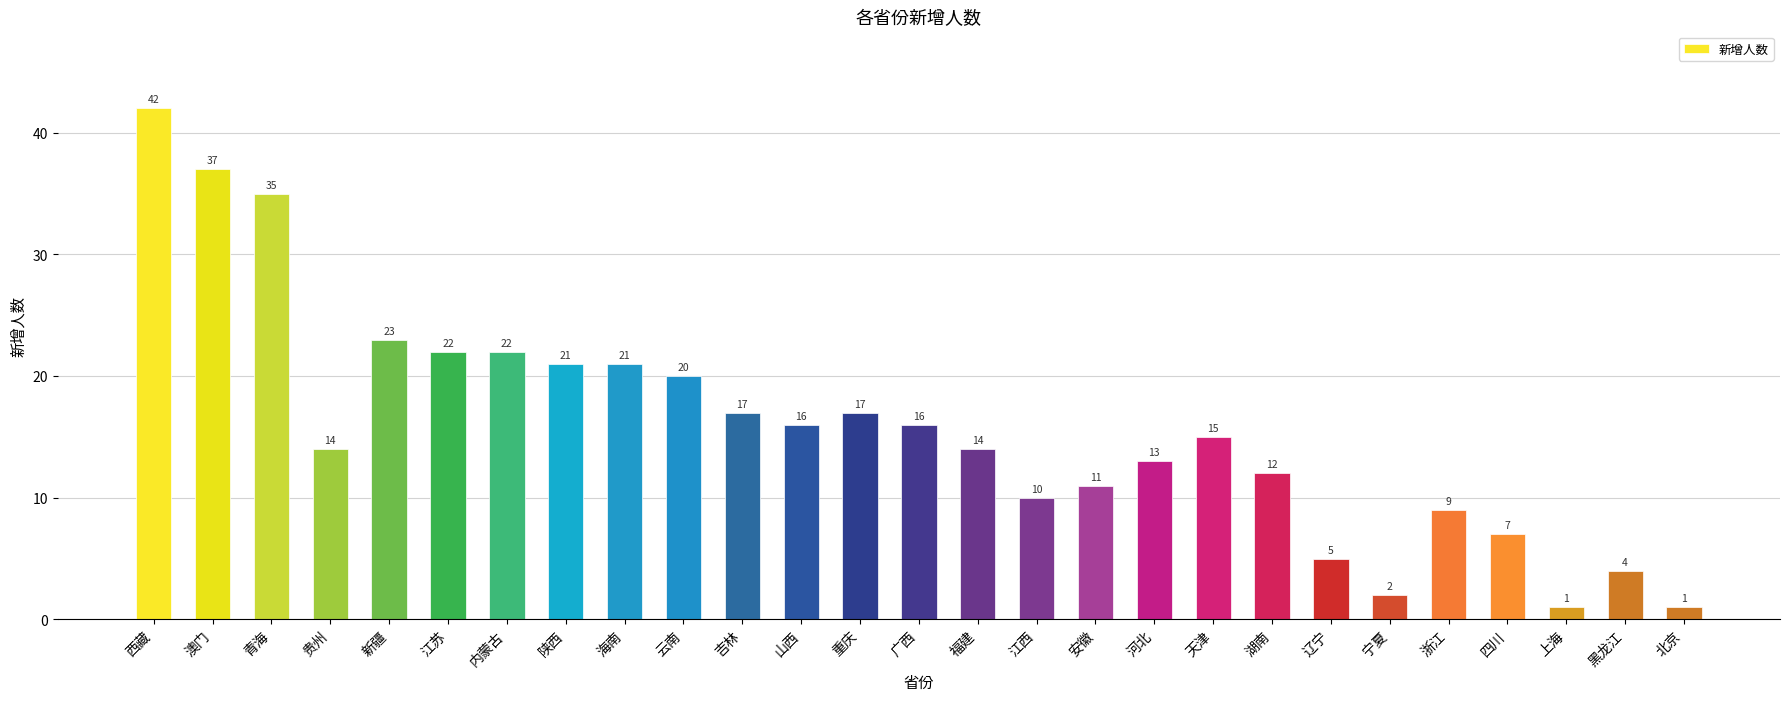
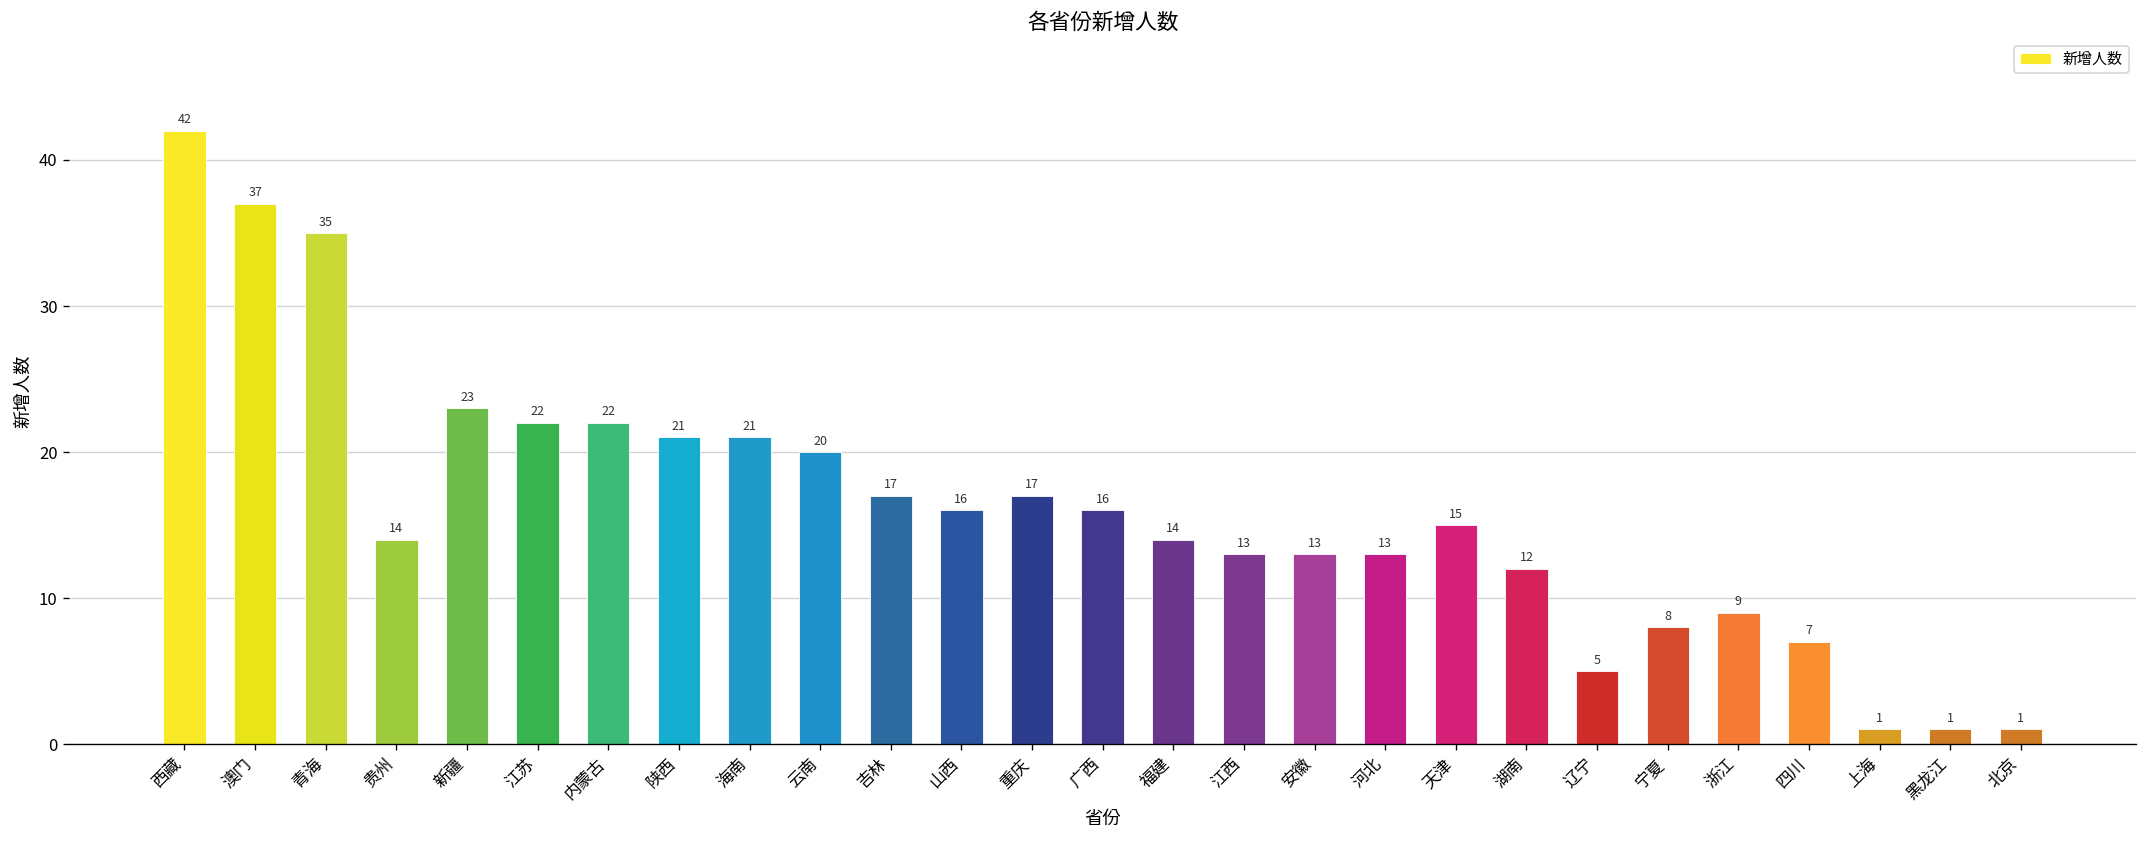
  {
    "西藏": 42,
    "澳门": 37,
    "青海": 35,
    "贵州": 14,
    "新疆": 23,
    "江苏": 22,
    "内蒙古": 22,
    "陕西": 21,
    "海南": 21,
    "云南": 20,
    "吉林": 17,
    "山西": 16,
    "重庆": 17,
    "广西": 16,
    "福建": 14,
-   "江西": 10,
-   "安徽": 11,
+   "江西": 13,
+   "安徽": 13,
    "河北": 13,
    "天津": 15,
    "湖南": 12,
    "辽宁": 5,
-   "宁夏": 2,
+   "宁夏": 8,
    "浙江": 9,
    "四川": 7,
    "上海": 1,
-   "黑龙江": 4,
+   "黑龙江": 1,
    "北京": 1
  }
